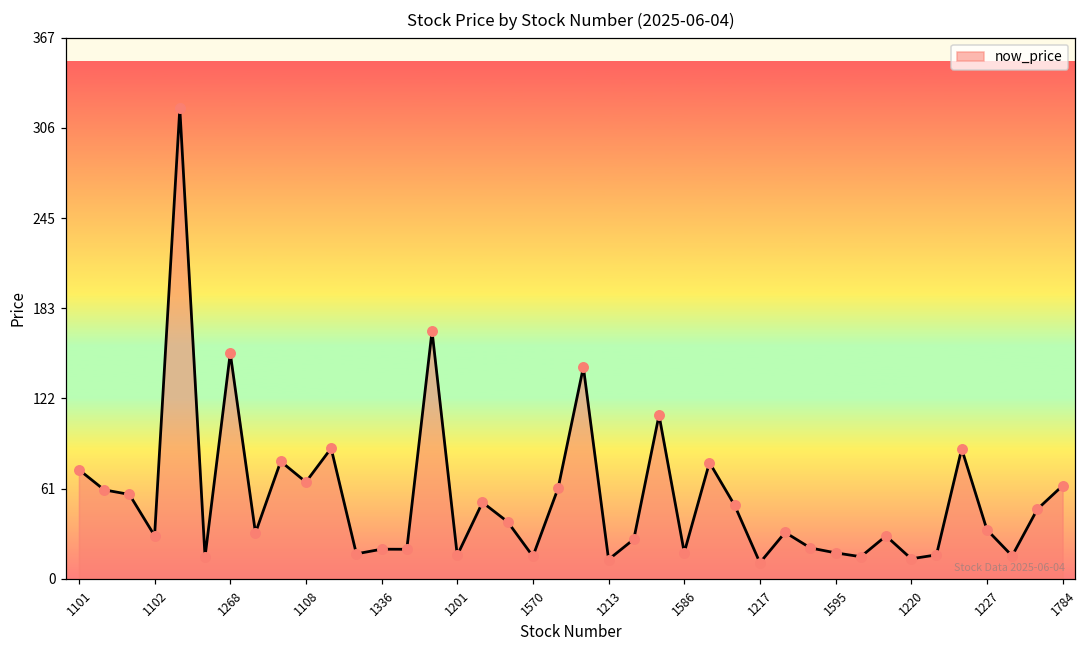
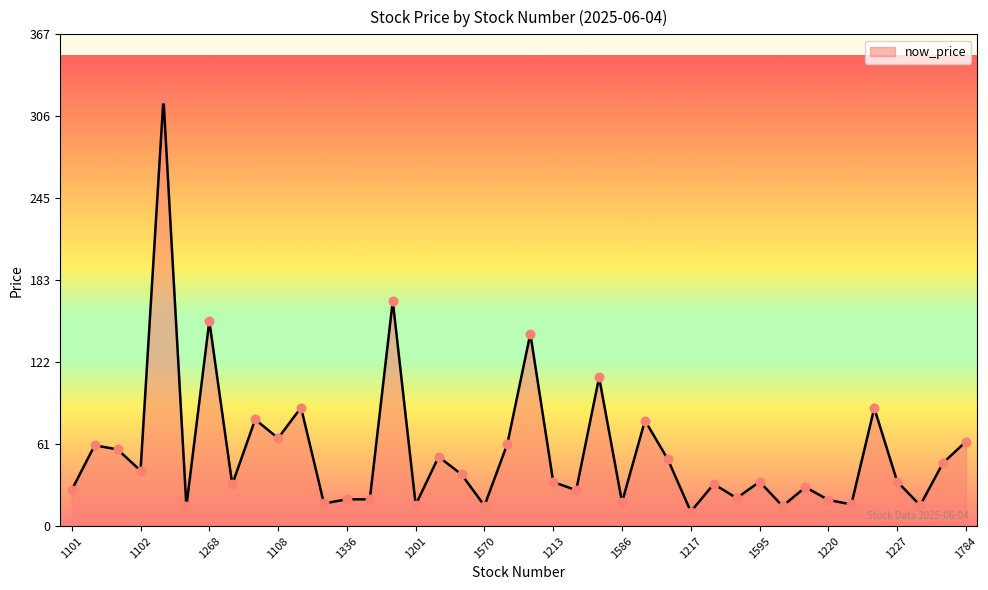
  {
-   "1101": 74,
-   "1102": 29,
+   "1101": 27,
+   "1102": 41,
    "1268": 153,
    "1108": 66,
    "1336": 20,
    "1201": 16,
    "1570": 15,
-   "1213": 13,
+   "1213": 33,
    "1586": 18,
    "1217": 11,
-   "1595": 18,
-   "1220": 14,
+   "1595": 33,
+   "1220": 20,
    "1227": 33,
    "1784": 63
  }
